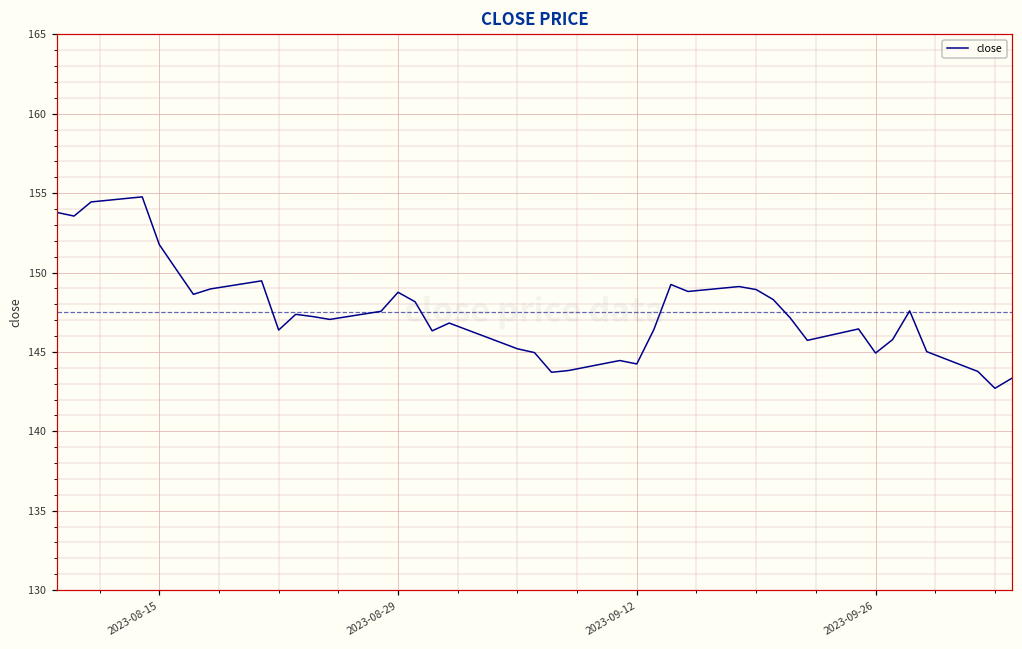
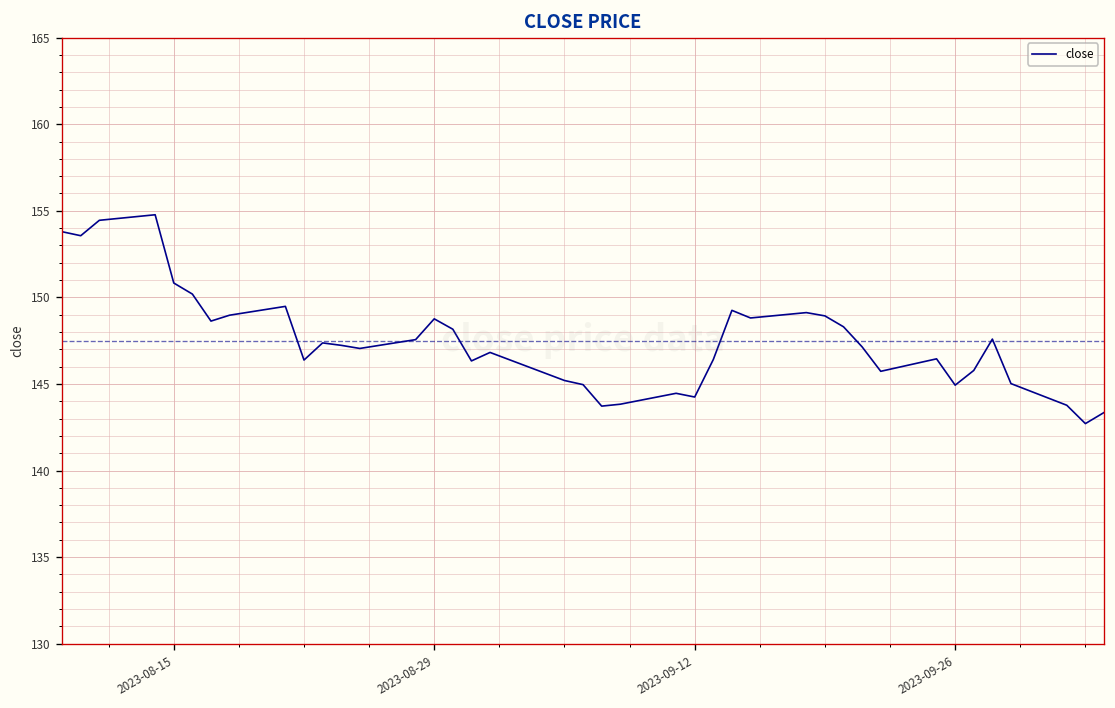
  {
-   "2023-08-15": 151.8,
+   "2023-08-15": 150.8,
    "2023-08-29": 148.8,
    "2023-09-12": 144.2,
    "2023-09-26": 144.9
  }
